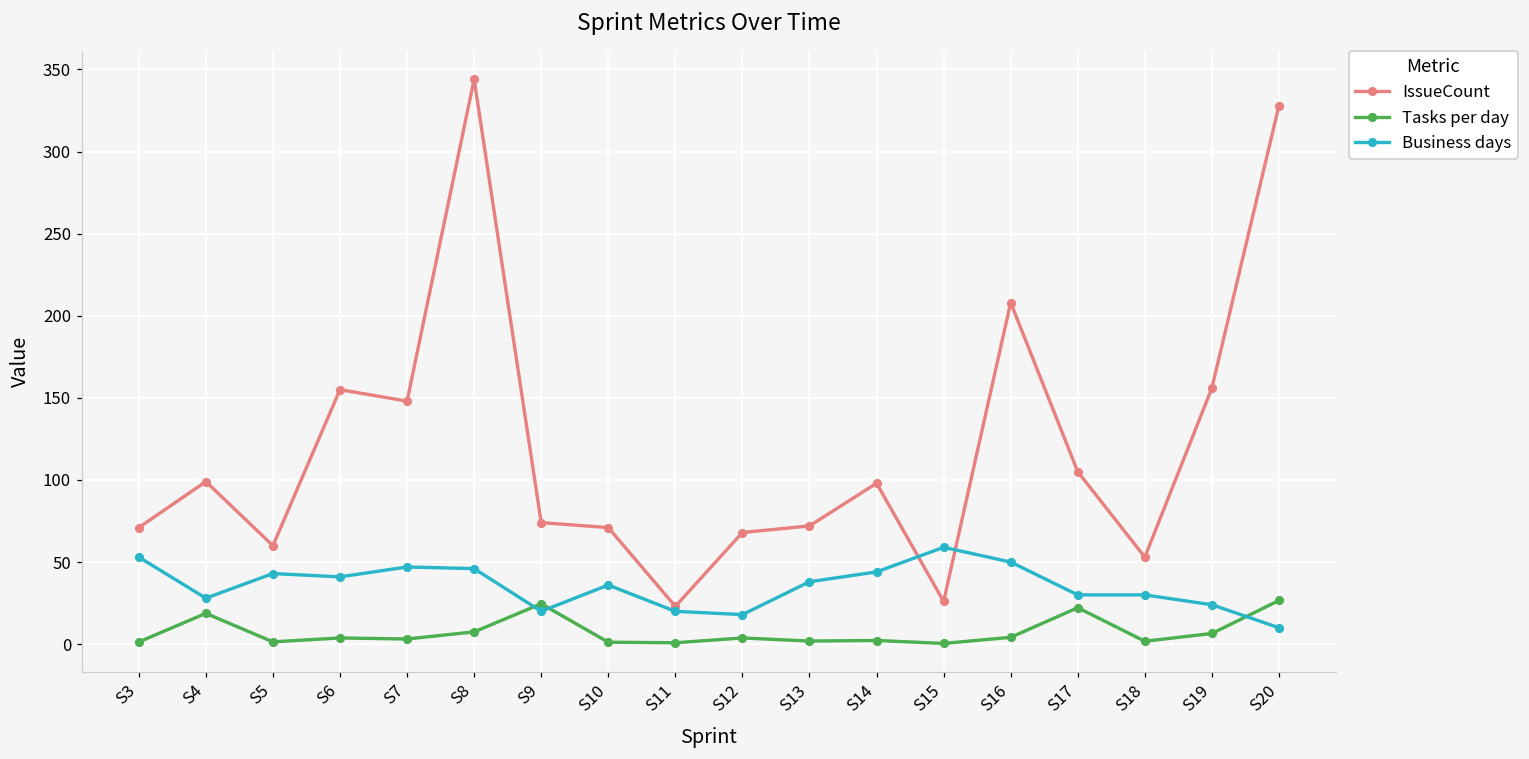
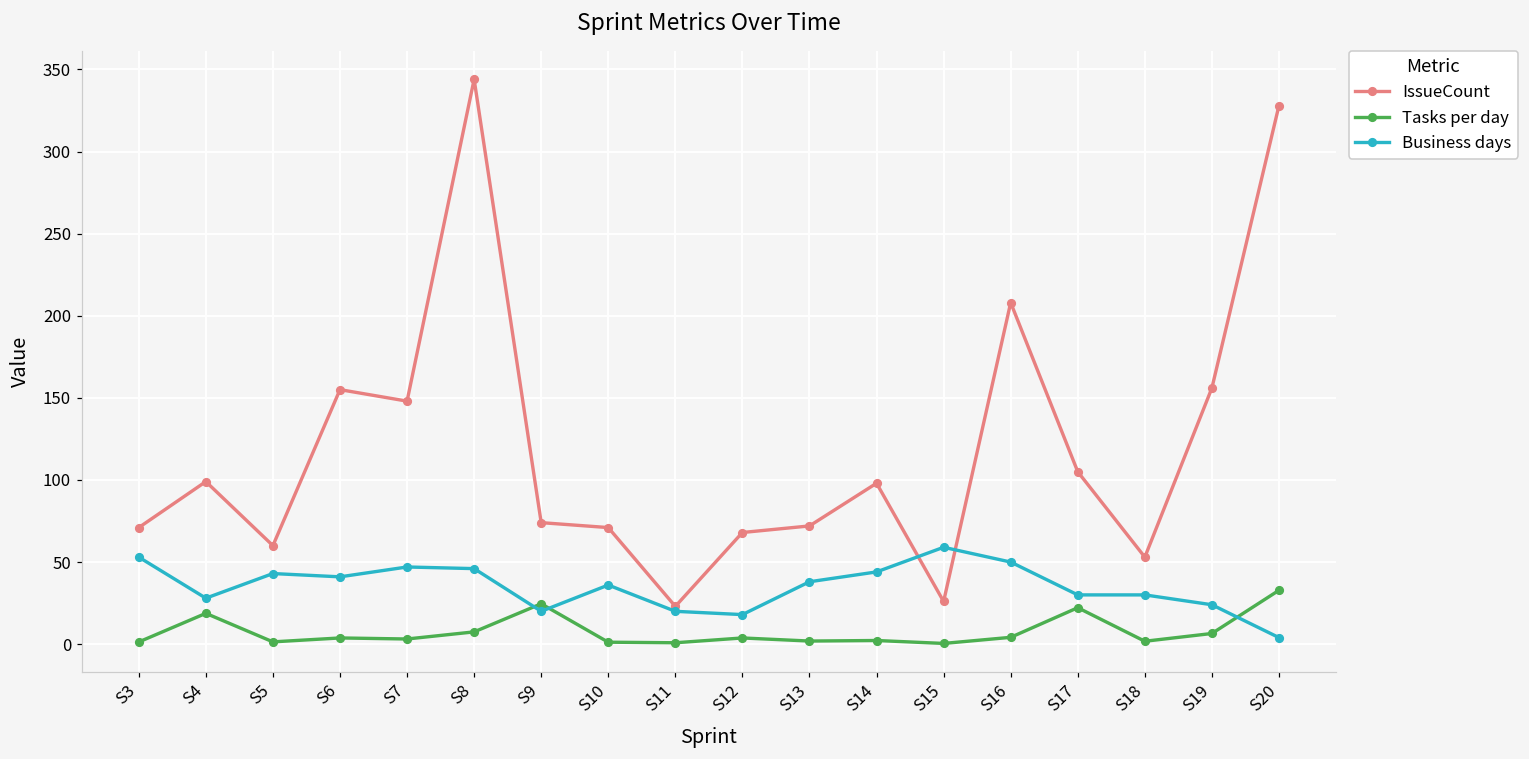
  {
    "IssueCount": {
      "S3": 71,
      "S4": 99,
      "S5": 60,
      "S6": 155,
      "S7": 148,
      "S8": 344,
      "S9": 74,
      "S10": 71,
      "S11": 23,
      "S12": 68,
      "S13": 72,
      "S14": 98,
      "S15": 26,
      "S16": 208,
      "S17": 105,
      "S18": 53,
      "S19": 156,
      "S20": 328
    },
    "Tasks per day": {
      "S3": 1,
      "S4": 19,
      "S5": 1,
      "S6": 4,
      "S7": 3,
      "S8": 7,
      "S9": 25,
      "S10": 1,
      "S11": 1,
      "S12": 4,
      "S13": 2,
      "S14": 2,
      "S15": 0,
      "S16": 4,
      "S17": 22,
      "S18": 2,
      "S19": 7,
-     "S20": 27
+     "S20": 33
    },
    "Business days": {
      "S3": 53,
      "S4": 28,
      "S5": 43,
      "S6": 41,
      "S7": 47,
      "S8": 46,
      "S9": 20,
      "S10": 36,
      "S11": 20,
      "S12": 18,
      "S13": 38,
      "S14": 44,
      "S15": 59,
      "S16": 50,
      "S17": 30,
      "S18": 30,
      "S19": 24,
-     "S20": 10
+     "S20": 4
    }
  }
